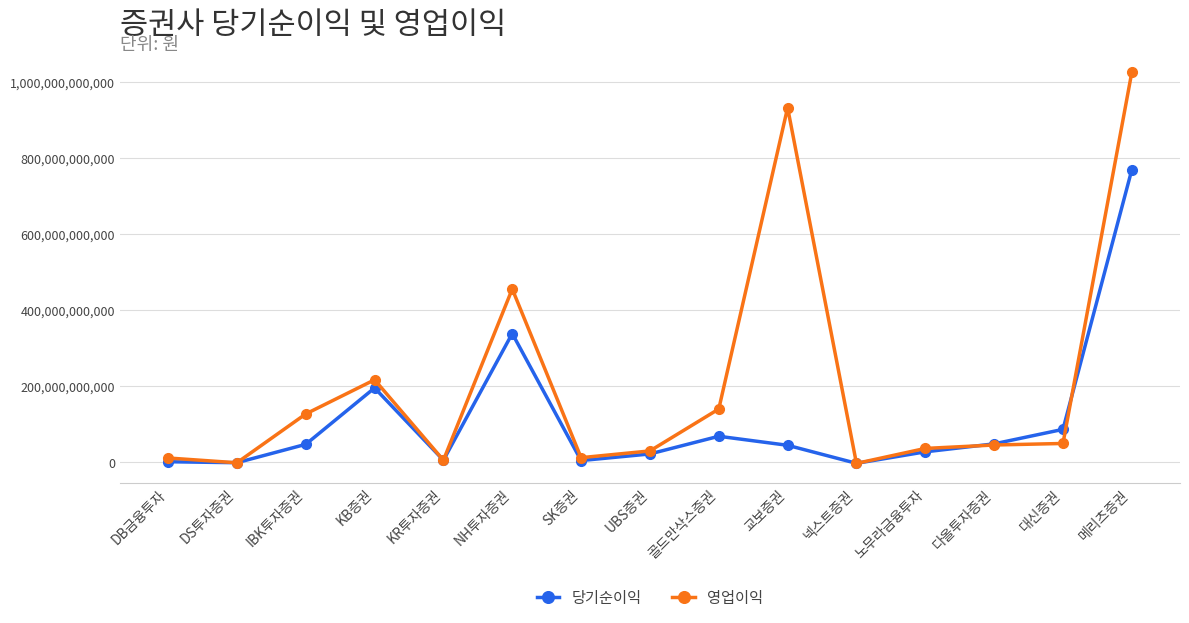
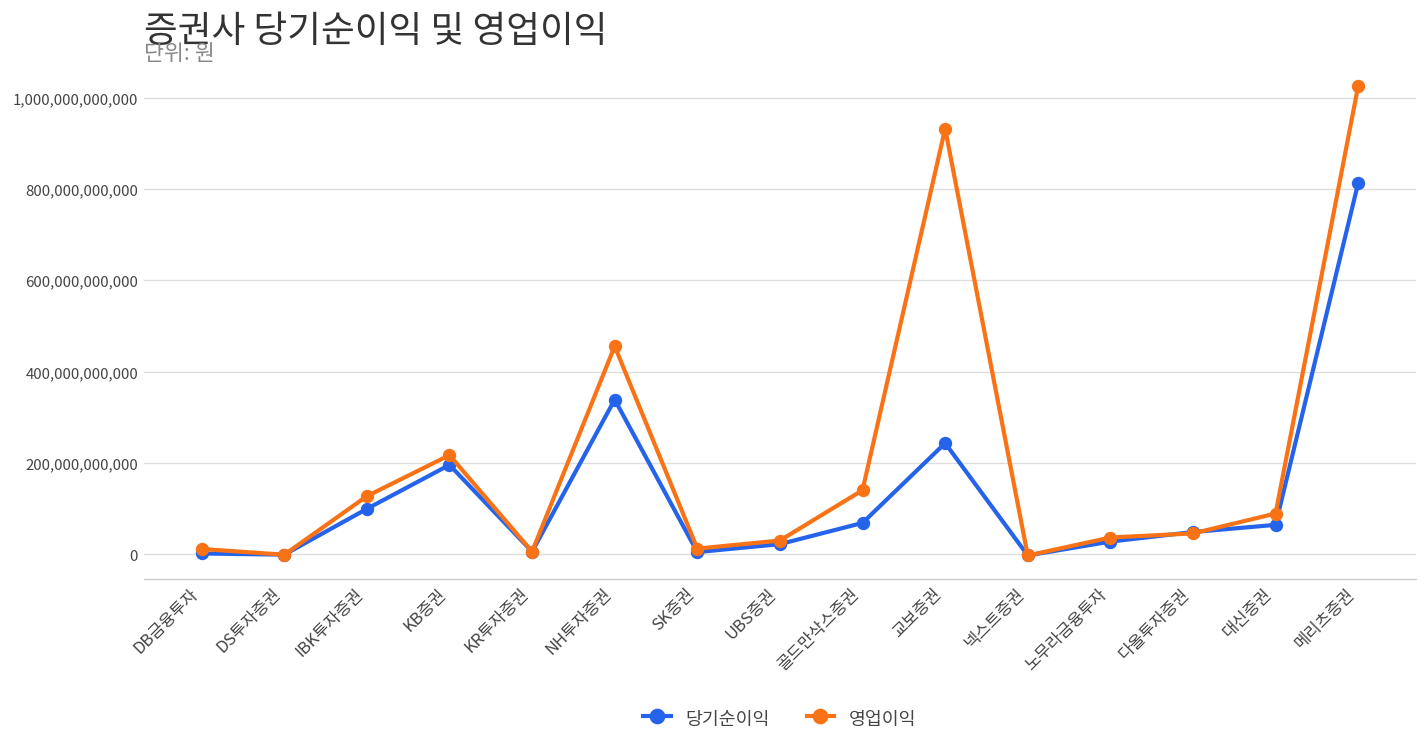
  {
    "당기순이익": {
      "DB금융투자": "0",
-     "IBK투자증권": "50,000,000,000",
+     "IBK투자증권": "100,000,000,000",
      "KB증권": "200,000,000,000",
      "NH투자증권": "340,000,000,000",
      "SK증권": "0",
      "UBS증권": "20,000,000,000",
      "골드만삭스증권": "70,000,000,000",
-     "교보증권": "40,000,000,000",
+     "교보증권": "240,000,000,000",
      "노무라금융투자": "30,000,000,000",
-     "대신증권": "90,000,000,000",
-     "메리츠증권": "770,000,000,000"
+     "대신증권": "60,000,000,000",
+     "메리츠증권": "810,000,000,000"
    },
    "영업이익": {
      "DB금융투자": "10,000,000,000",
      "IBK투자증권": "130,000,000,000",
      "KB증권": "220,000,000,000",
      "NH투자증권": "460,000,000,000",
      "SK증권": "10,000,000,000",
      "UBS증권": "30,000,000,000",
      "골드만삭스증권": "140,000,000,000",
      "교보증권": "930,000,000,000",
      "노무라금융투자": "40,000,000,000",
-     "대신증권": "50,000,000,000",
+     "대신증권": "90,000,000,000",
      "메리츠증권": "1,030,000,000,000"
    }
  }
